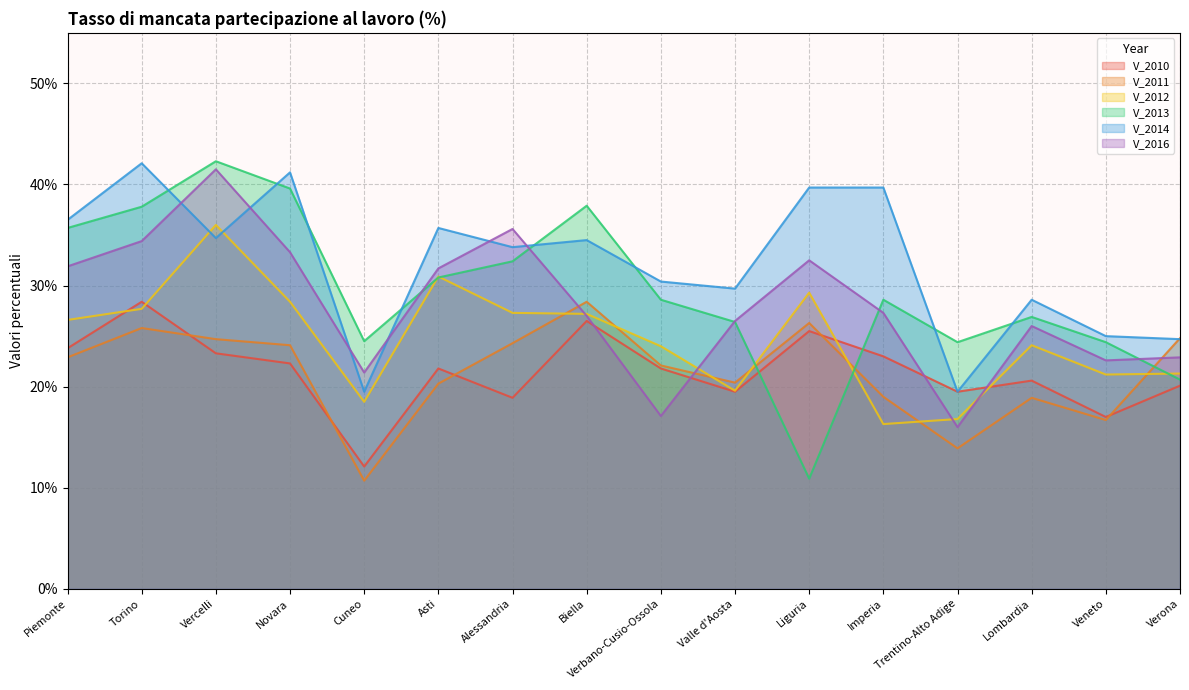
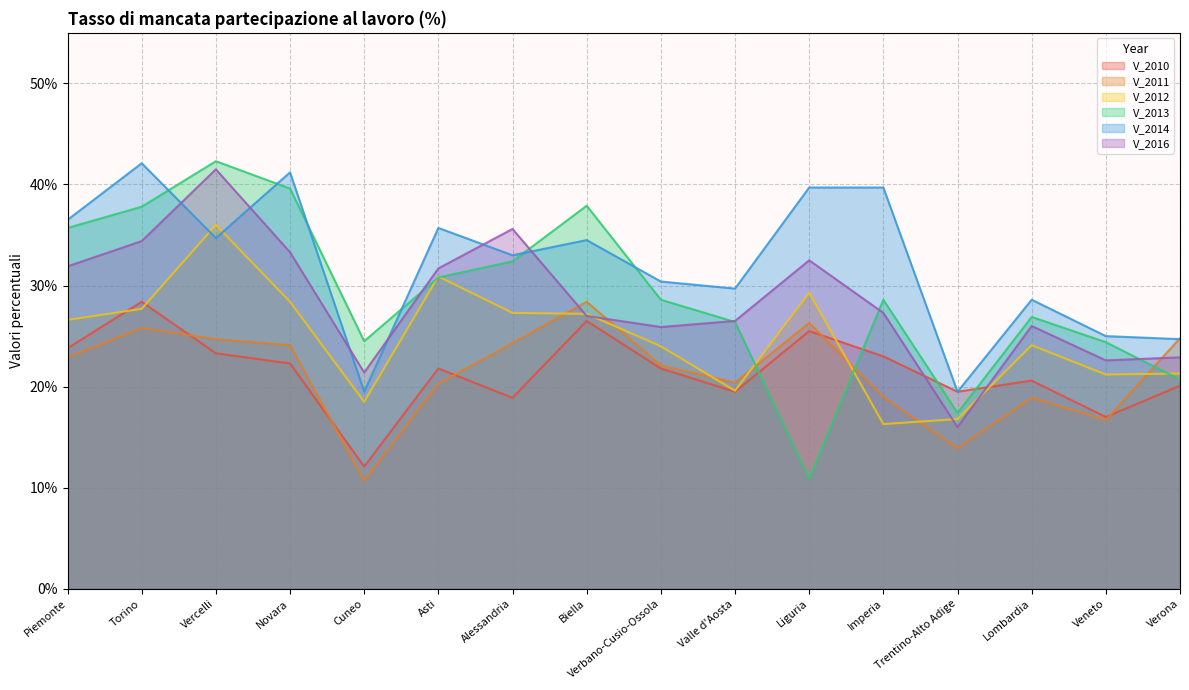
  {
    "V_2013": {
      "Piemonte": "35.7%",
      "Torino": "37.8%",
      "Vercelli": "42.3%",
      "Novara": "39.6%",
      "Cuneo": "24.5%",
      "Alessandria": "32.4%",
      "Biella": "37.9%",
      "Verbano-Cusio-Ossola": "28.6%",
      "Liguria": "10.9%",
      "Imperia": "28.6%",
-     "Trentino-Alto Adige": "24.4%",
+     "Trentino-Alto Adige": "17.4%",
      "Lombardia": "26.9%",
      "Veneto": "24.4%",
      "Verona": "20.7%"
    },
    "V_2014": {
      "Piemonte": "36.5%",
      "Torino": "42.1%",
      "Vercelli": "34.7%",
      "Novara": "41.2%",
      "Cuneo": "19.5%",
      "Asti": "35.7%",
-     "Alessandria": "33.8%",
+     "Alessandria": "33.0%",
      "Biella": "34.5%",
      "Verbano-Cusio-Ossola": "30.4%",
      "Valle d'Aosta": "29.7%",
      "Liguria": "39.7%",
      "Imperia": "39.7%",
      "Lombardia": "28.6%",
      "Veneto": "25.0%"
    },
    "V_2016": {
      "Piemonte": "31.9%",
      "Torino": "34.4%",
      "Vercelli": "41.5%",
      "Novara": "33.3%",
      "Cuneo": "21.4%",
      "Asti": "31.7%",
      "Alessandria": "35.6%",
-     "Verbano-Cusio-Ossola": "17.1%",
+     "Verbano-Cusio-Ossola": "25.9%",
      "Liguria": "32.5%",
      "Imperia": "27.3%",
      "Trentino-Alto Adige": "16.0%",
      "Lombardia": "26.0%",
      "Veneto": "22.6%",
      "Verona": "22.9%"
    }
  }
